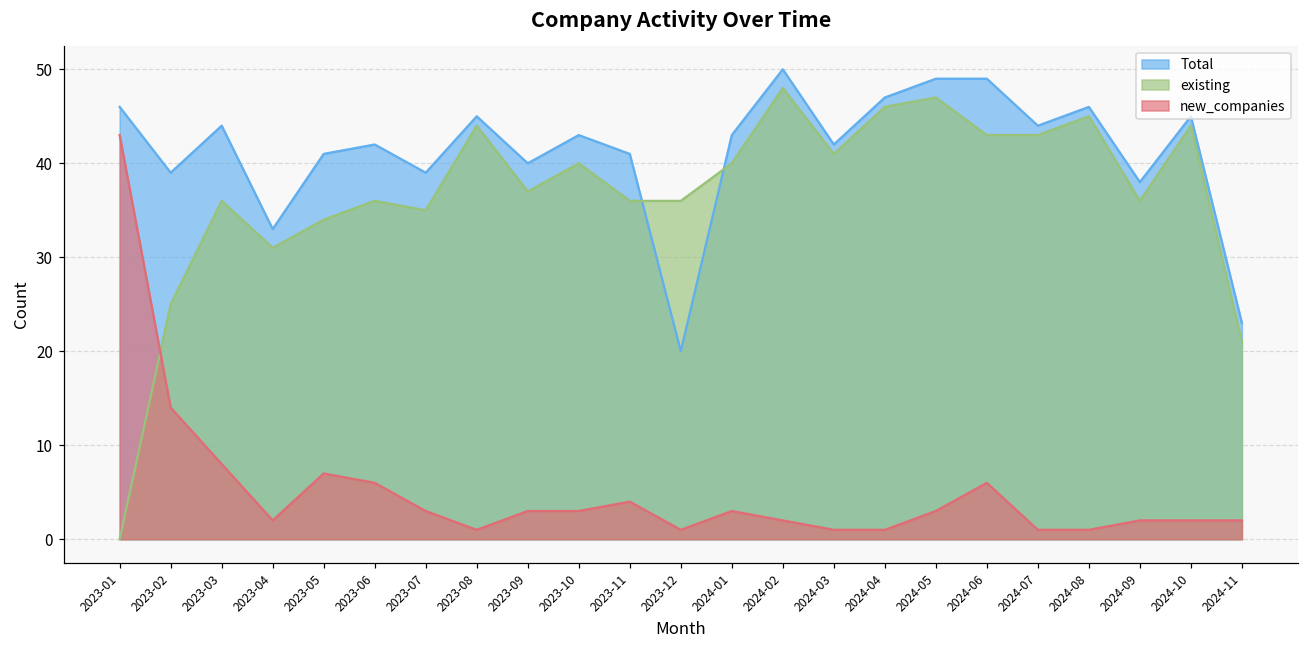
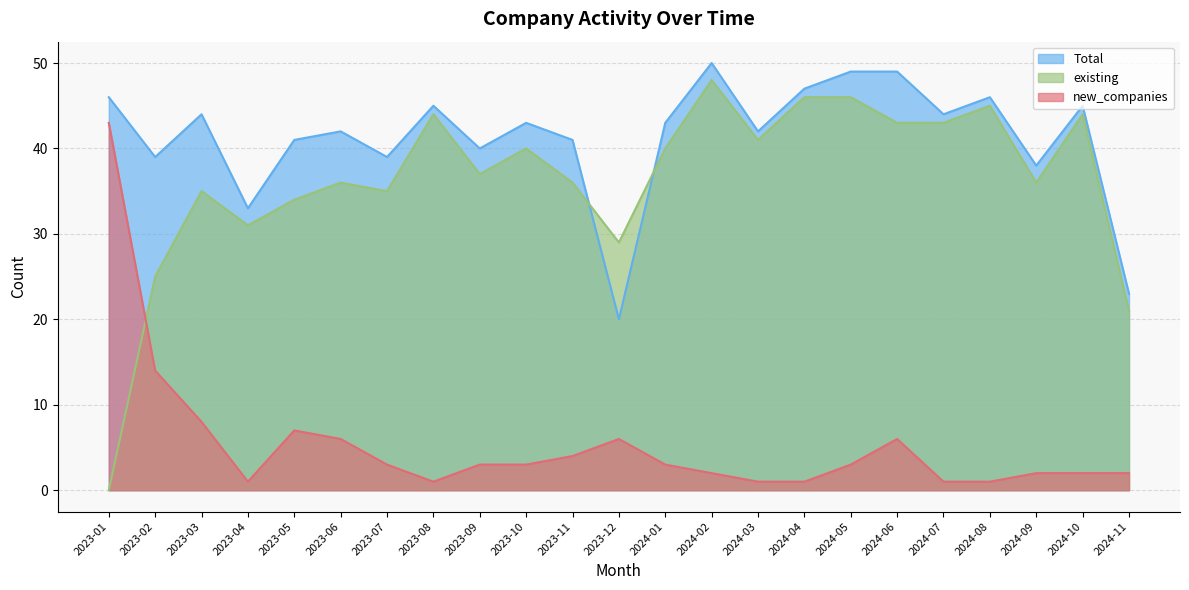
  {
    "Total": {
      "2023-01": 46,
      "2023-02": 39,
      "2023-03": 44,
      "2023-04": 33,
      "2023-05": 41,
      "2023-06": 42,
      "2023-07": 39,
      "2023-08": 45,
      "2023-09": 40,
      "2023-10": 43,
      "2023-11": 41,
      "2023-12": 20,
      "2024-01": 43,
      "2024-02": 50,
      "2024-03": 42,
      "2024-04": 47,
      "2024-05": 49,
      "2024-06": 49,
      "2024-07": 44,
      "2024-08": 46,
      "2024-09": 38,
      "2024-11": 23
    },
    "existing": {
      "2023-01": 0,
      "2023-02": 25,
-     "2023-03": 36,
+     "2023-03": 35,
      "2023-04": 31,
      "2023-05": 34,
      "2023-06": 36,
      "2023-07": 35,
      "2023-08": 44,
      "2023-09": 37,
      "2023-10": 40,
      "2023-11": 36,
-     "2023-12": 36,
+     "2023-12": 29,
      "2024-01": 40,
      "2024-02": 48,
      "2024-03": 41,
      "2024-04": 46,
-     "2024-05": 47,
+     "2024-05": 46,
      "2024-06": 43,
      "2024-07": 43,
      "2024-08": 45,
      "2024-09": 36,
      "2024-10": 44,
      "2024-11": 21
    },
    "new_companies": {
      "2023-01": 43,
      "2023-02": 14,
      "2023-03": 8,
-     "2023-04": 2,
+     "2023-04": 1,
      "2023-05": 7,
      "2023-06": 6,
      "2023-07": 3,
      "2023-08": 1,
      "2023-09": 3,
      "2023-10": 3,
      "2023-11": 4,
-     "2023-12": 1,
+     "2023-12": 6,
      "2024-01": 3,
      "2024-02": 2,
      "2024-03": 1,
      "2024-04": 1,
      "2024-05": 3,
      "2024-06": 6,
      "2024-07": 1,
      "2024-08": 1,
      "2024-09": 2,
      "2024-10": 2,
      "2024-11": 2
    }
  }
